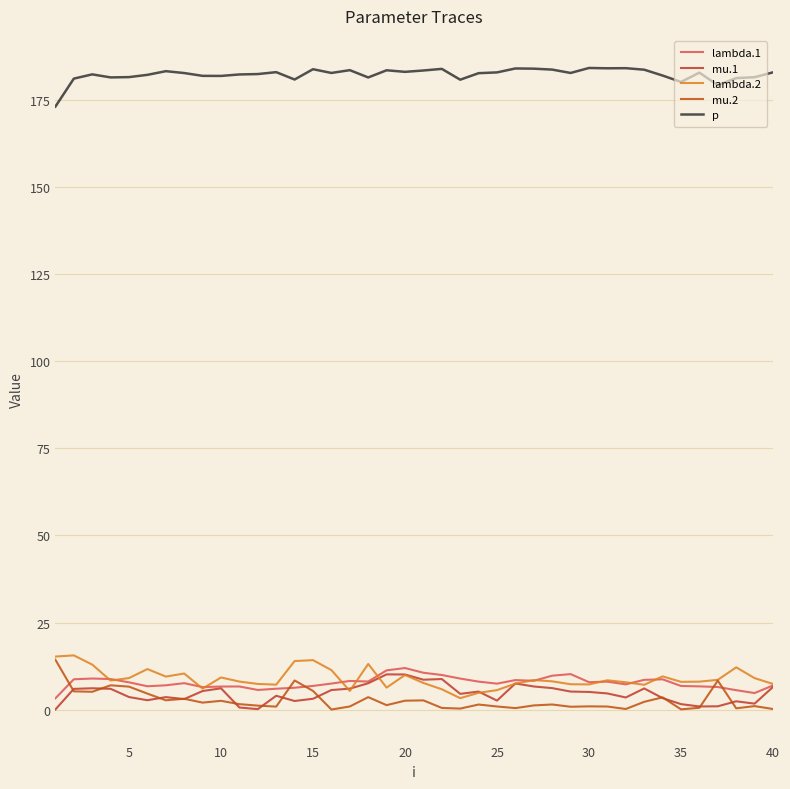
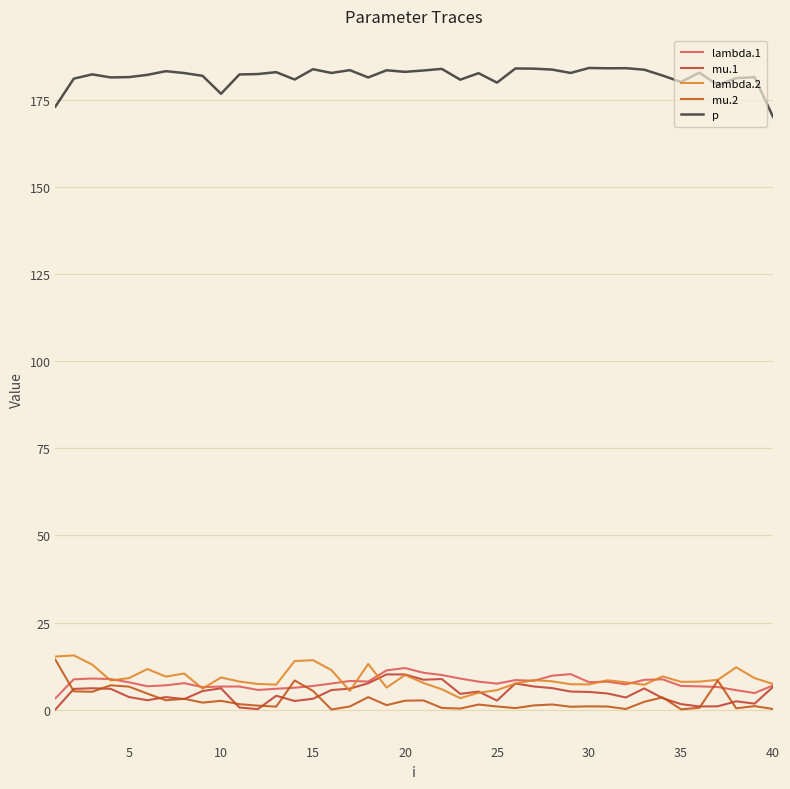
  {
    "p": {
      "5": 182,
-     "10": 182,
+     "10": 177,
      "15": 184,
      "20": 183,
-     "25": 183,
+     "25": 180,
      "30": 184,
-     "40": 183
+     "40": 170
    }
  }
